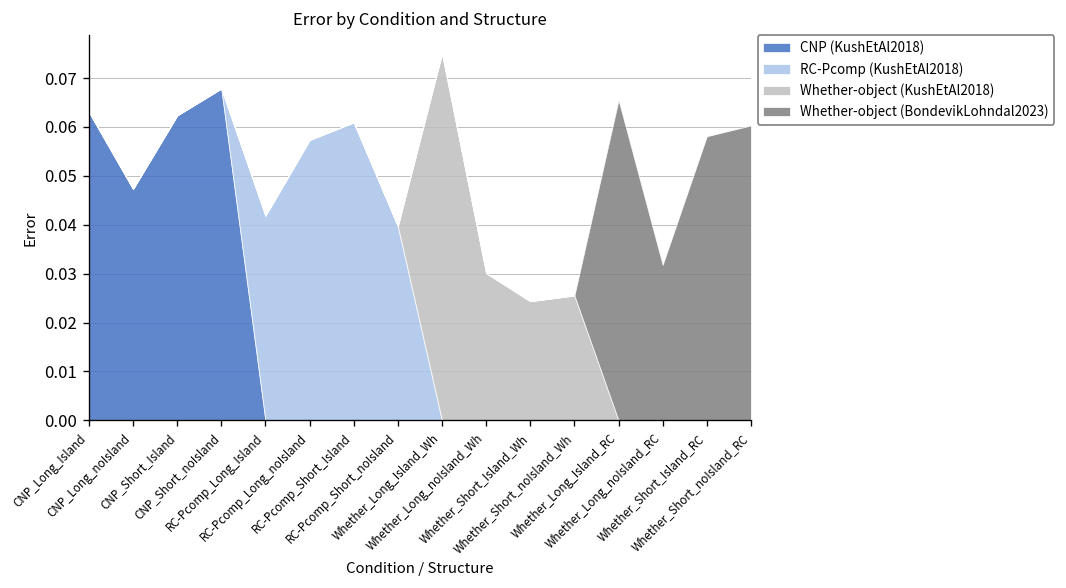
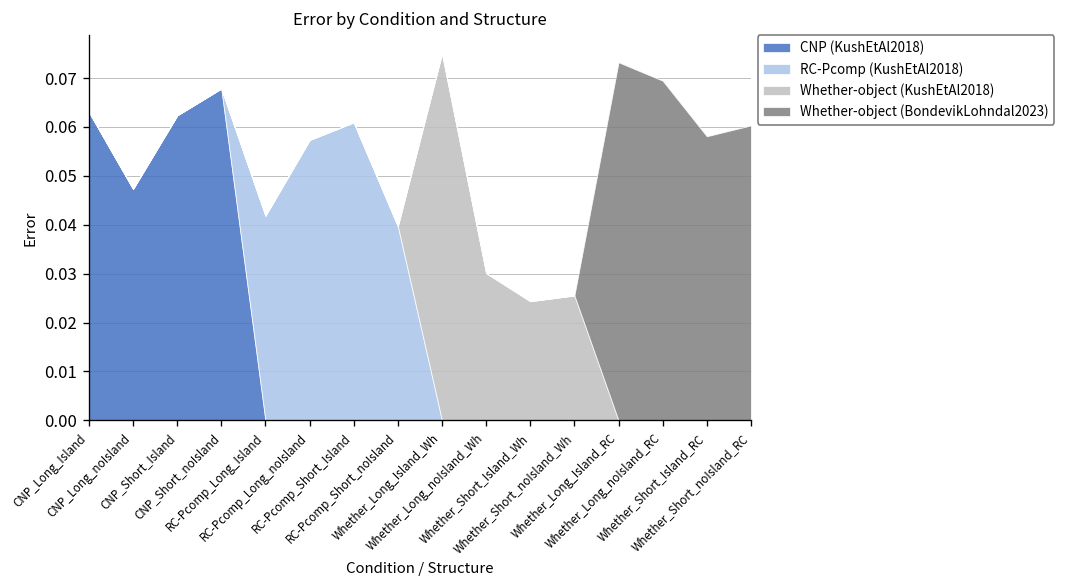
  {
    "CNP (KushEtAl2018)": {
      "RC-Pcomp_Long_Island": 0.000,
      "RC-Pcomp_Long_noIsland": 0.000,
      "RC-Pcomp_Short_Island": 0.000,
      "RC-Pcomp_Short_noIsland": 0.000
    },
    "Whether-object (BondevikLohndal2023)": {
-     "Whether_Long_Island_RC": 0.066,
-     "Whether_Long_noIsland_RC": 0.032
+     "Whether_Long_Island_RC": 0.073,
+     "Whether_Long_noIsland_RC": 0.069
    }
  }
